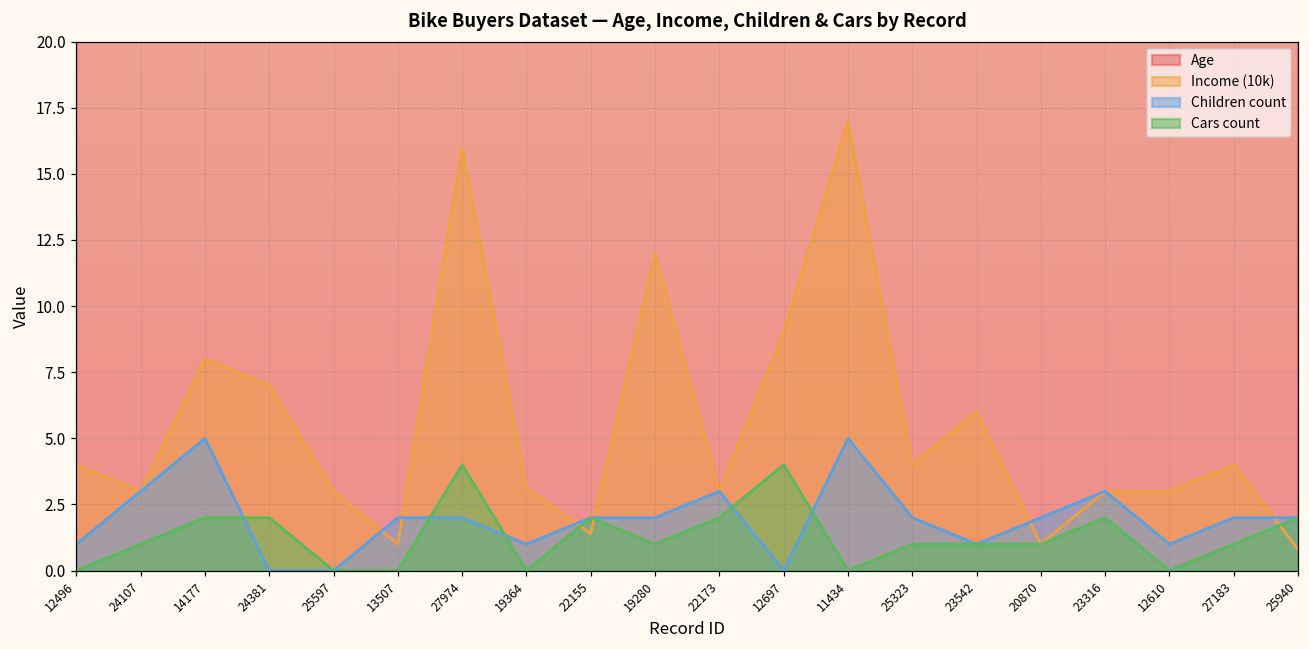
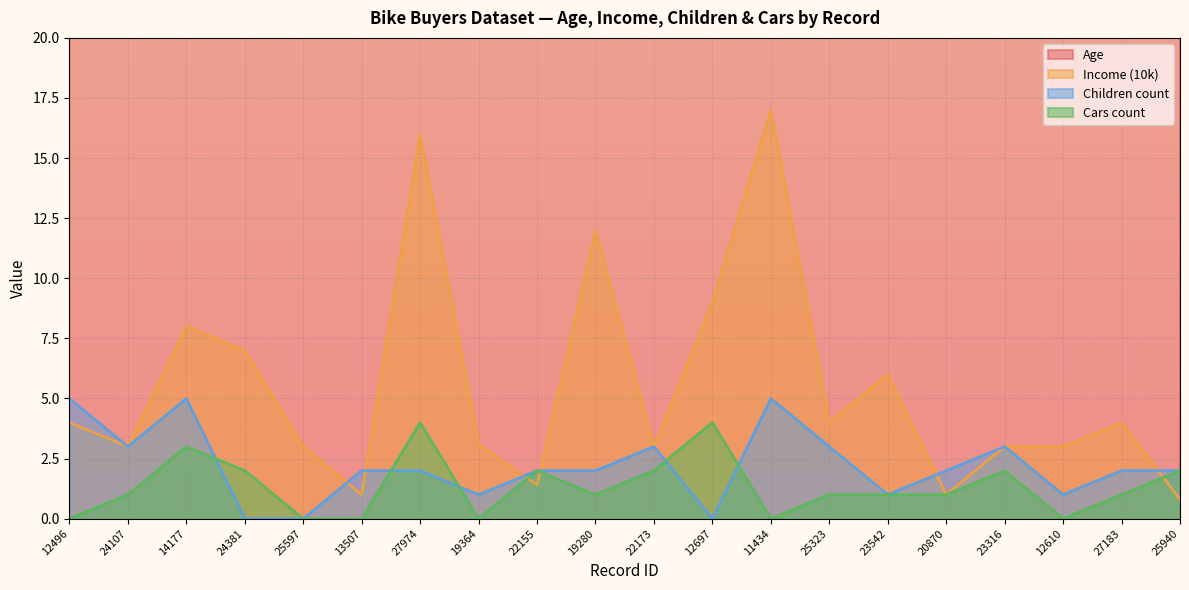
  {
    "Income (10k)": {
      "12496": 4,
      "14177": 8,
      "24381": 7,
      "25597": 3,
      "13507": 1,
      "27974": 16,
      "19364": 3,
      "22155": 1.4,
      "19280": 12,
      "12697": 9,
      "11434": 17,
      "25323": 4,
      "23542": 6,
      "12610": 3,
      "27183": 4,
      "25940": 0.8
    },
    "Children count": {
-     "12496": 1,
+     "12496": 5,
      "14177": 5,
      "24381": 0,
      "13507": 2,
      "27974": 2,
      "19364": 1,
      "19280": 2,
      "12697": 0,
      "11434": 5,
-     "25323": 2,
+     "25323": 3,
      "20870": 2,
      "12610": 1,
      "27183": 2
    },
    "Cars count": {
      "12496": 0,
      "24107": 1,
-     "14177": 2,
+     "14177": 3,
      "24381": 2,
      "13507": 0,
      "27974": 4,
      "19364": 0,
      "19280": 1,
      "22173": 2,
      "12697": 4,
      "11434": 0,
      "25323": 1,
      "23316": 2,
      "12610": 0,
      "27183": 1
    }
  }
